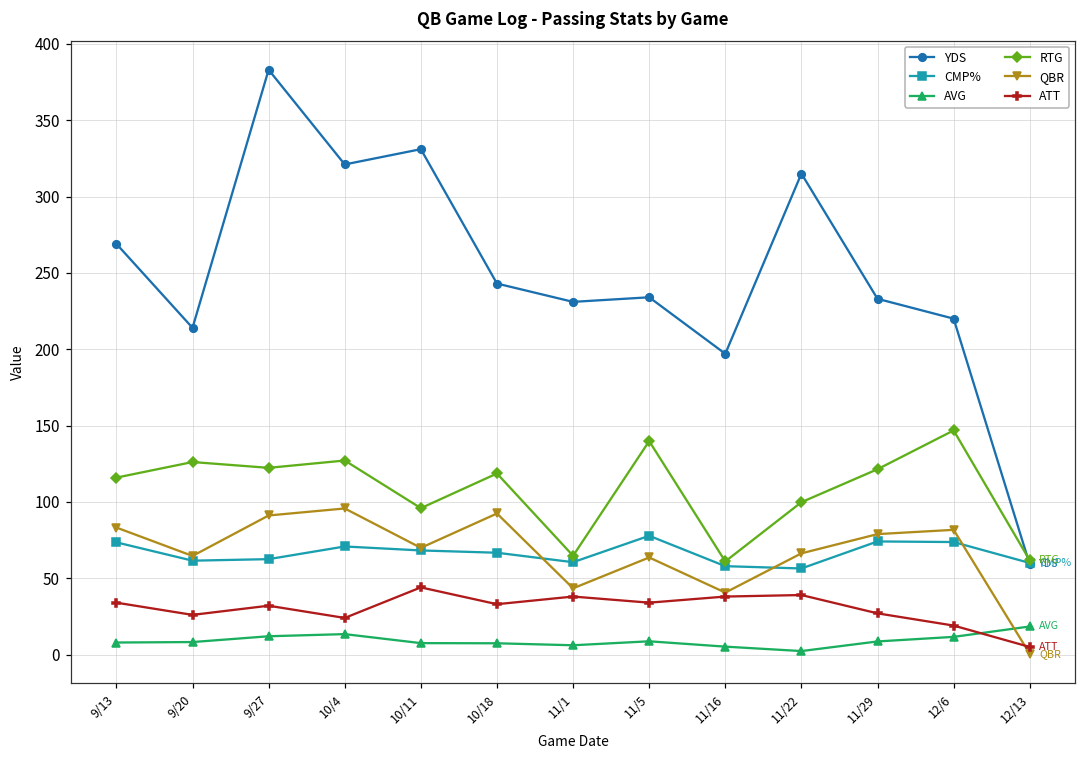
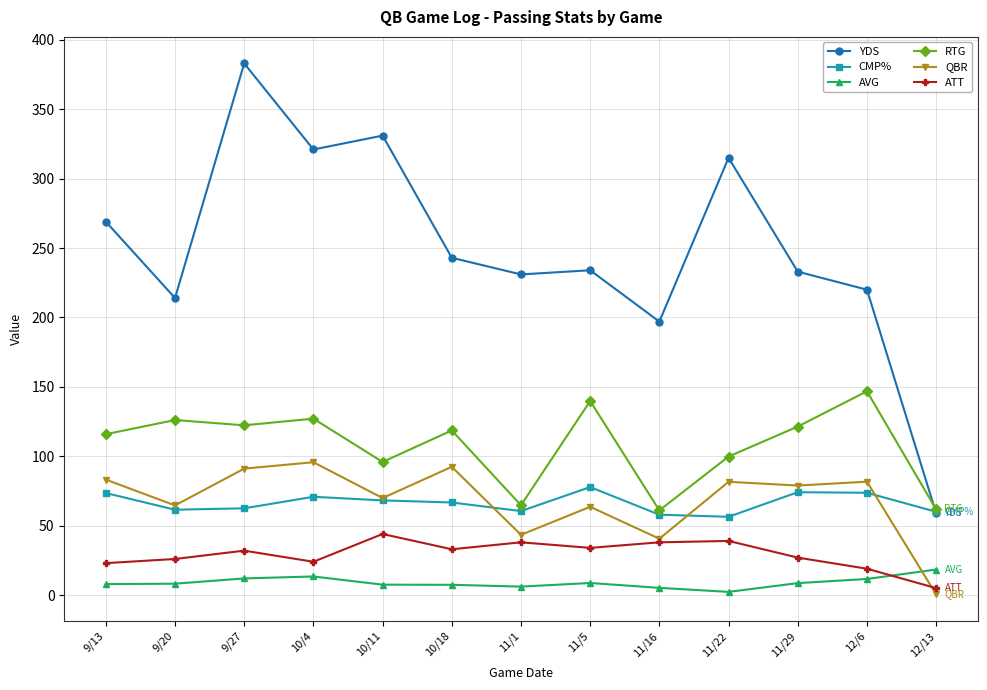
  {
    "AVG": {
      "9/13": 8,
      "9/20": 8,
      "9/27": 12,
      "10/4": 13,
      "10/11": 8,
      "10/18": 7,
      "11/1": 6,
      "11/5": 9,
      "11/16": 5,
      "11/22": 2,
      "11/29": 9,
      "12/6": 12,
      "12/13": 18
    },
    "RTG": {
      "9/13": 116,
      "9/20": 126,
      "9/27": 122,
      "10/4": 127,
      "10/11": 96,
      "10/18": 119,
      "11/1": 65,
      "11/5": 140,
      "11/16": 61,
      "11/22": 100,
      "11/29": 121,
      "12/6": 147
    },
    "QBR": {
      "9/13": 83,
      "9/20": 65,
      "9/27": 91,
      "10/4": 96,
      "10/18": 92,
      "11/1": 43,
      "11/5": 64,
      "11/16": 41,
-     "11/22": 66,
+     "11/22": 82,
      "11/29": 79,
      "12/6": 82,
      "12/13": 1
    },
    "ATT": {
-     "9/13": 34,
+     "9/13": 23,
      "9/20": 26,
      "9/27": 32,
      "10/4": 24,
      "10/11": 44,
      "10/18": 33,
      "11/1": 38,
      "11/5": 34,
      "11/16": 38,
      "11/22": 39,
      "11/29": 27,
      "12/6": 19,
      "12/13": 5
    }
  }
